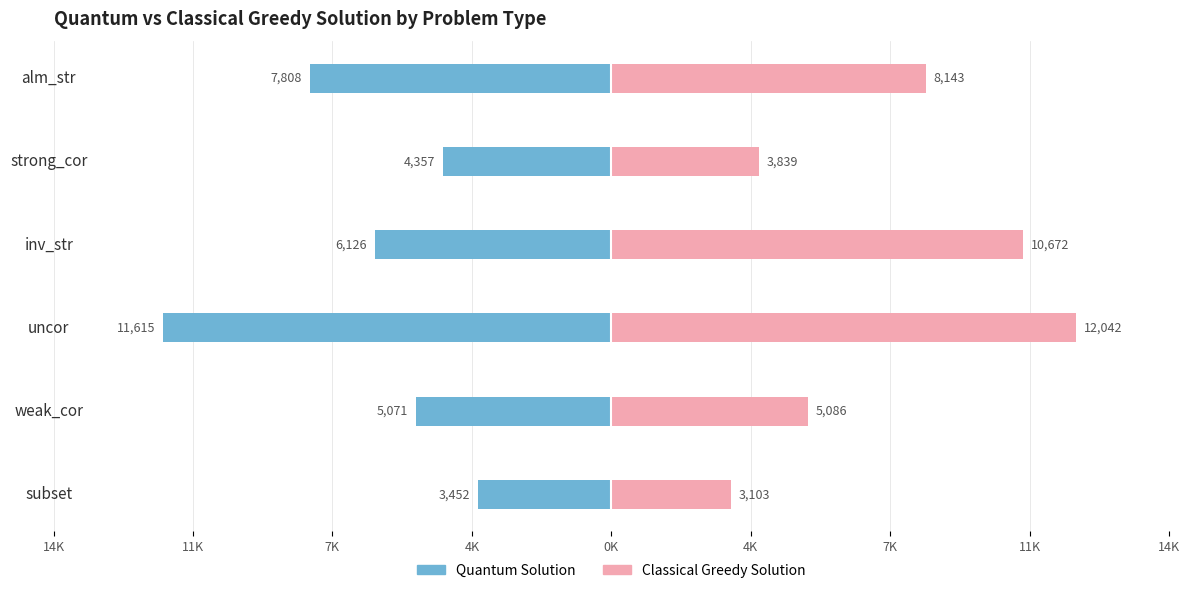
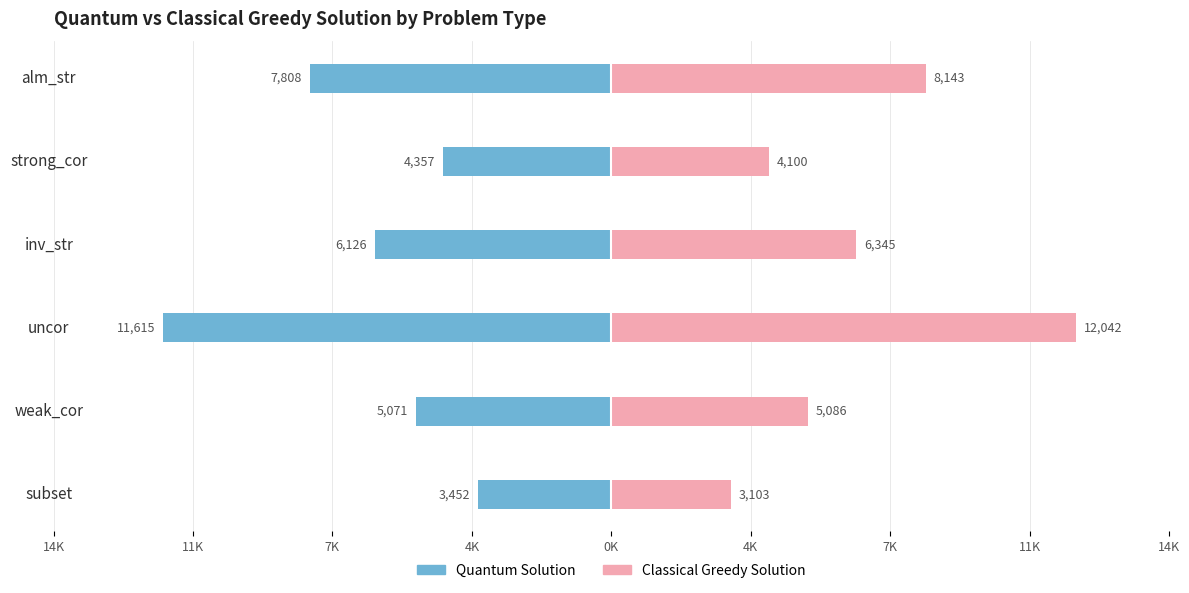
  {
    "Classical Greedy Solution": {
      "alm_str": "8,143",
-     "strong_cor": "3,839",
-     "inv_str": "10,672",
+     "strong_cor": "4,100",
+     "inv_str": "6,345",
      "uncor": "12,042",
      "weak_cor": "5,086",
      "subset": "3,103"
    }
  }
